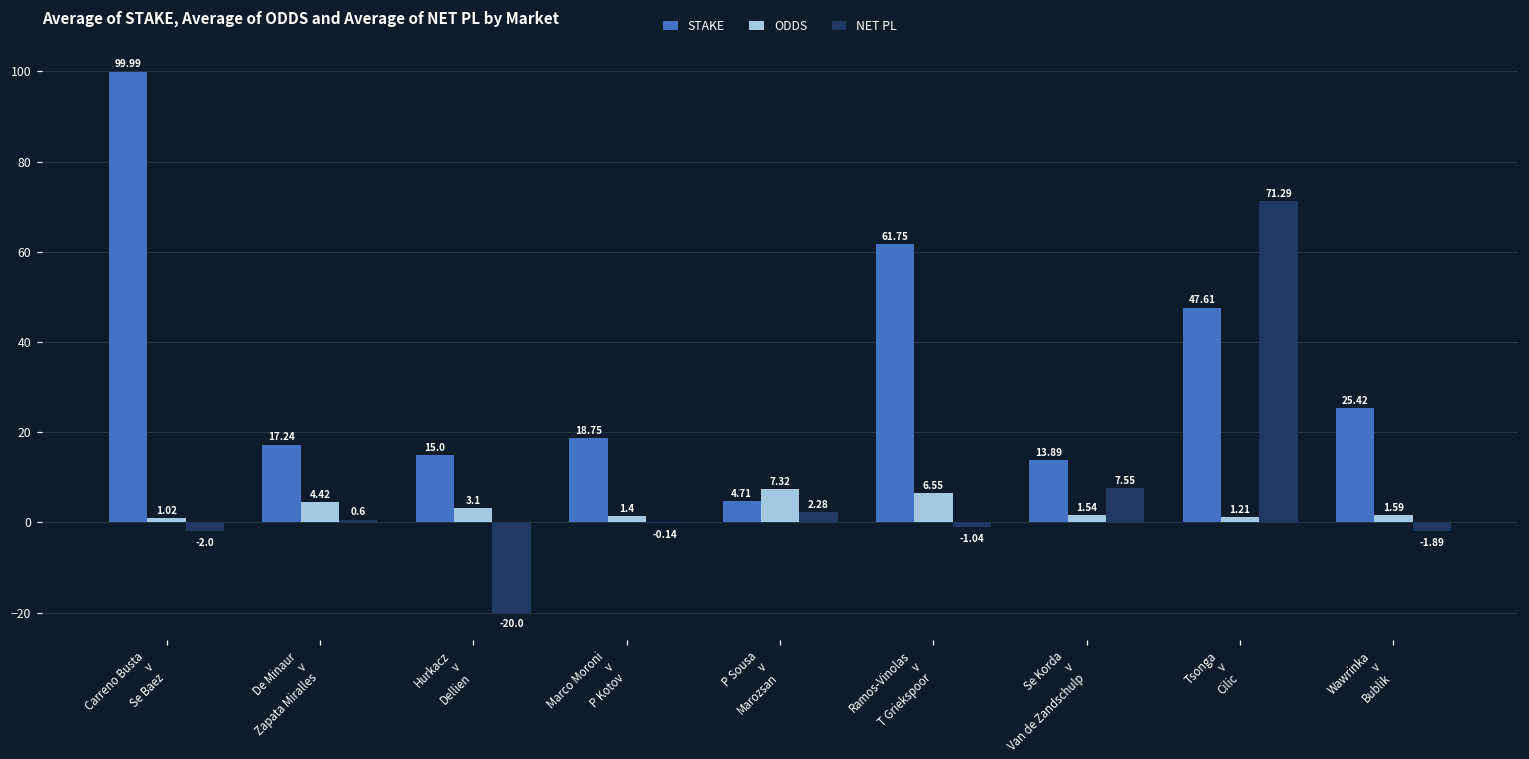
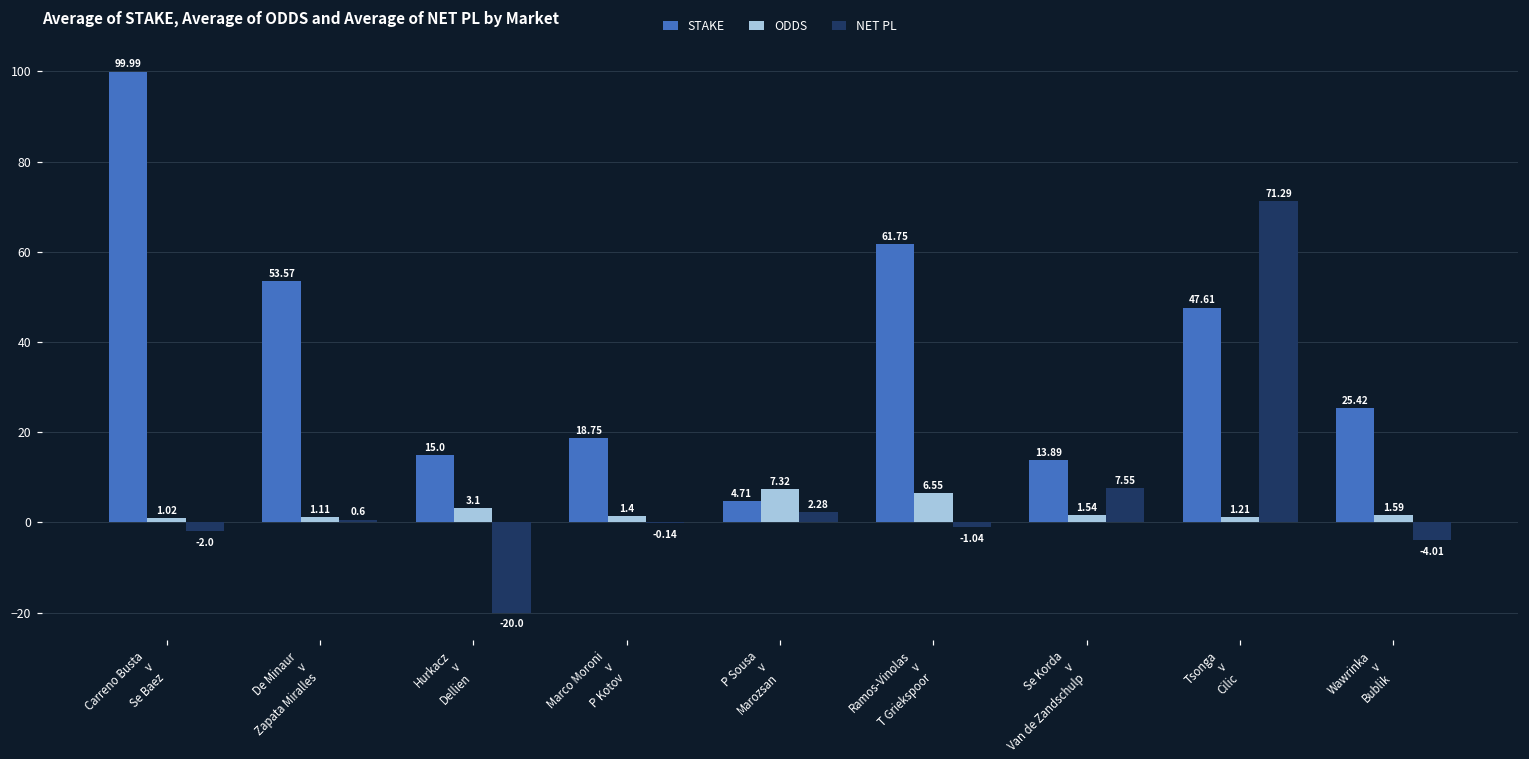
  {
    "STAKE": {
      "Carreno Busta v Se Baez": 99.99,
-     "De Minaur v Zapata Miralles": 17.24,
+     "De Minaur v Zapata Miralles": 53.57,
      "Hurkacz v Dellien": 15.0,
      "Marco Moroni v P Kotov": 18.75,
      "P Sousa v Marozsan": 4.71,
      "Ramos-Vinolas v T Griekspoor": 61.75,
      "Se Korda v Van de Zandschulp": 13.89,
      "Tsonga v Cilic": 47.61,
      "Wawrinka v Bublik": 25.42
    },
    "ODDS": {
      "Carreno Busta v Se Baez": 1.02,
-     "De Minaur v Zapata Miralles": 4.42,
+     "De Minaur v Zapata Miralles": 1.11,
      "Hurkacz v Dellien": 3.1,
      "Marco Moroni v P Kotov": 1.4,
      "P Sousa v Marozsan": 7.32,
      "Ramos-Vinolas v T Griekspoor": 6.55,
      "Se Korda v Van de Zandschulp": 1.54,
      "Tsonga v Cilic": 1.21,
      "Wawrinka v Bublik": 1.59
    },
    "NET PL": {
      "Carreno Busta v Se Baez": -2.0,
      "De Minaur v Zapata Miralles": 0.6,
      "Hurkacz v Dellien": -20.0,
      "Marco Moroni v P Kotov": -0.14,
      "P Sousa v Marozsan": 2.28,
      "Ramos-Vinolas v T Griekspoor": -1.04,
      "Se Korda v Van de Zandschulp": 7.55,
      "Tsonga v Cilic": 71.29,
-     "Wawrinka v Bublik": -1.89
+     "Wawrinka v Bublik": -4.01
    }
  }
